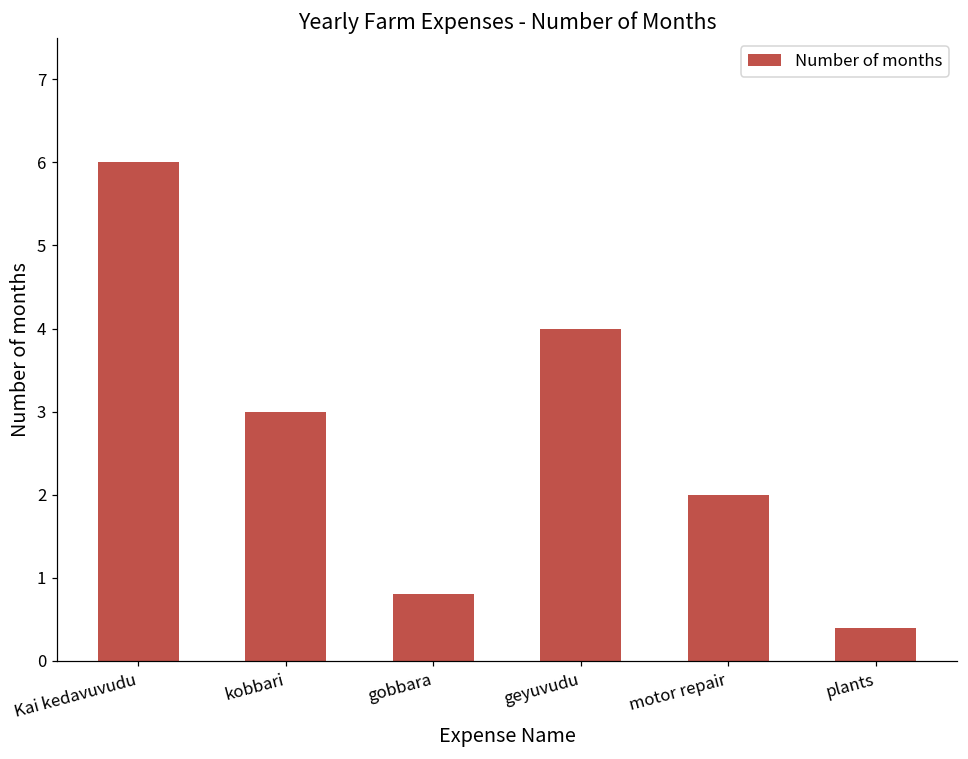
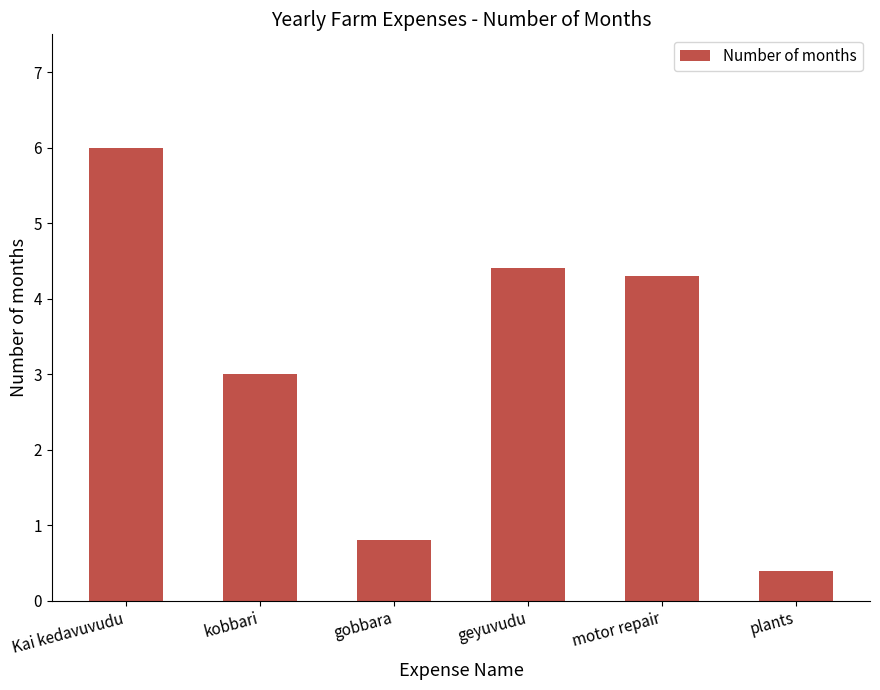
  {
    "Kai kedavuvudu": 6.0,
    "kobbari": 3.0,
    "gobbara": 0.8,
-   "geyuvudu": 4.0,
-   "motor repair": 2.0,
+   "geyuvudu": 4.4,
+   "motor repair": 4.3,
    "plants": 0.4
  }
